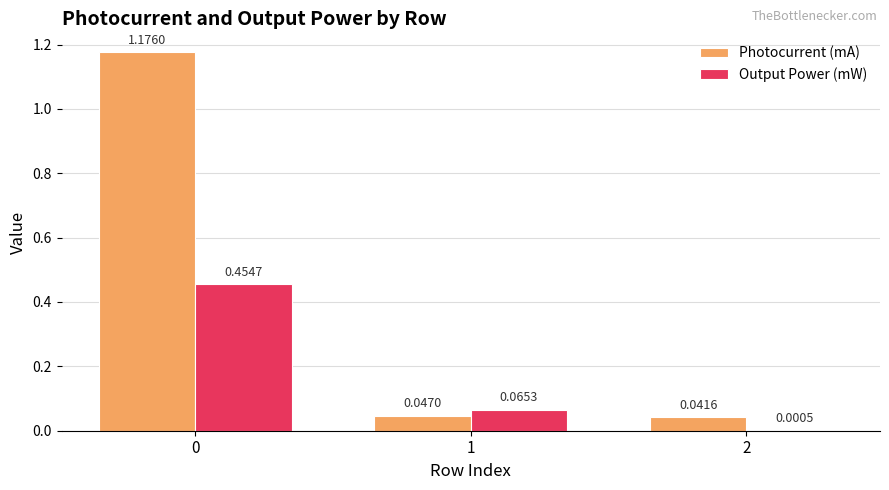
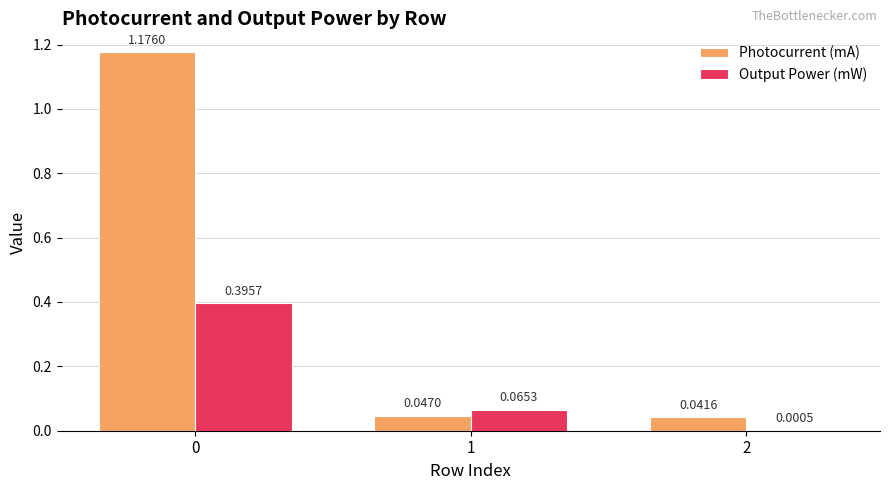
  {
    "Photocurrent (mA)": {
      "0": 1.1760,
      "1": 0.0470,
      "2": 0.0416
    },
    "Output Power (mW)": {
-     "0": 0.4547,
+     "0": 0.3957,
      "1": 0.0653,
      "2": 0.0005
    }
  }
